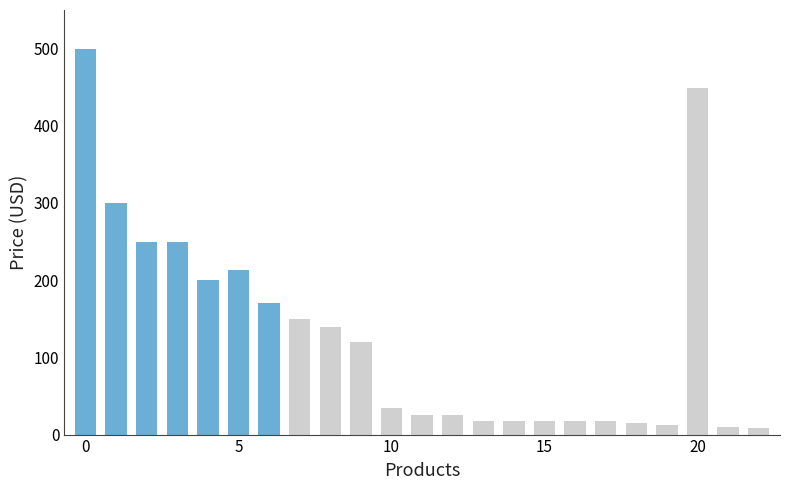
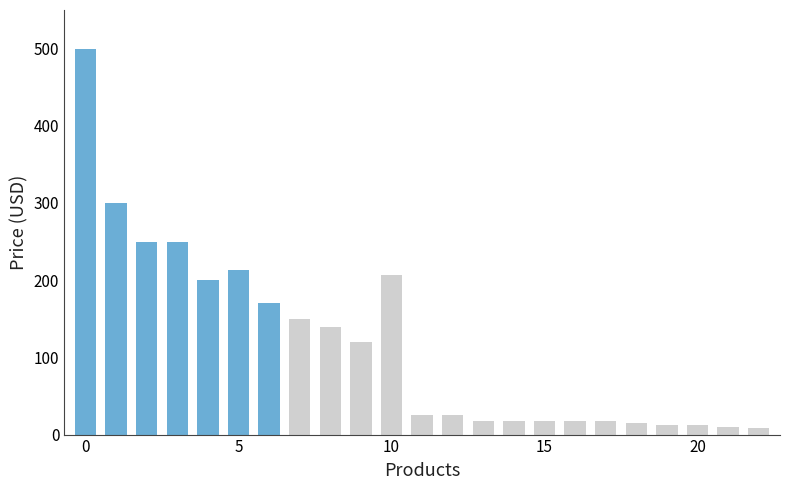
  {
    "0": 500,
    "5": 210,
-   "10": 30,
+   "10": 210,
    "15": 20,
-   "20": 450
+   "20": 10
  }
